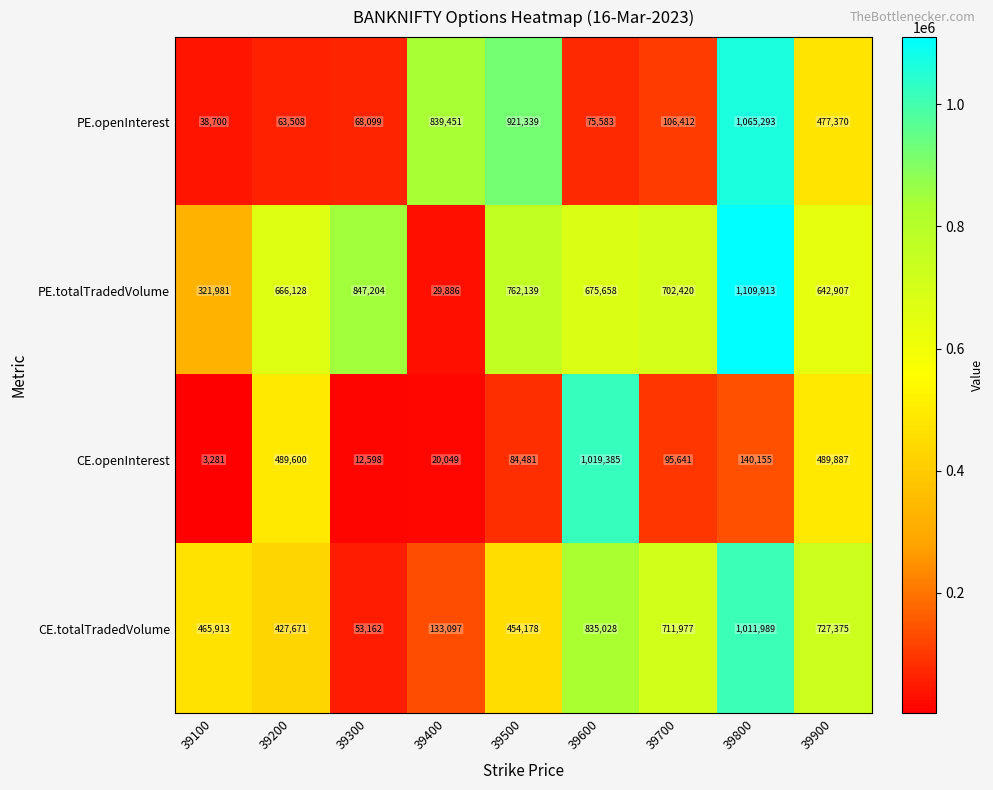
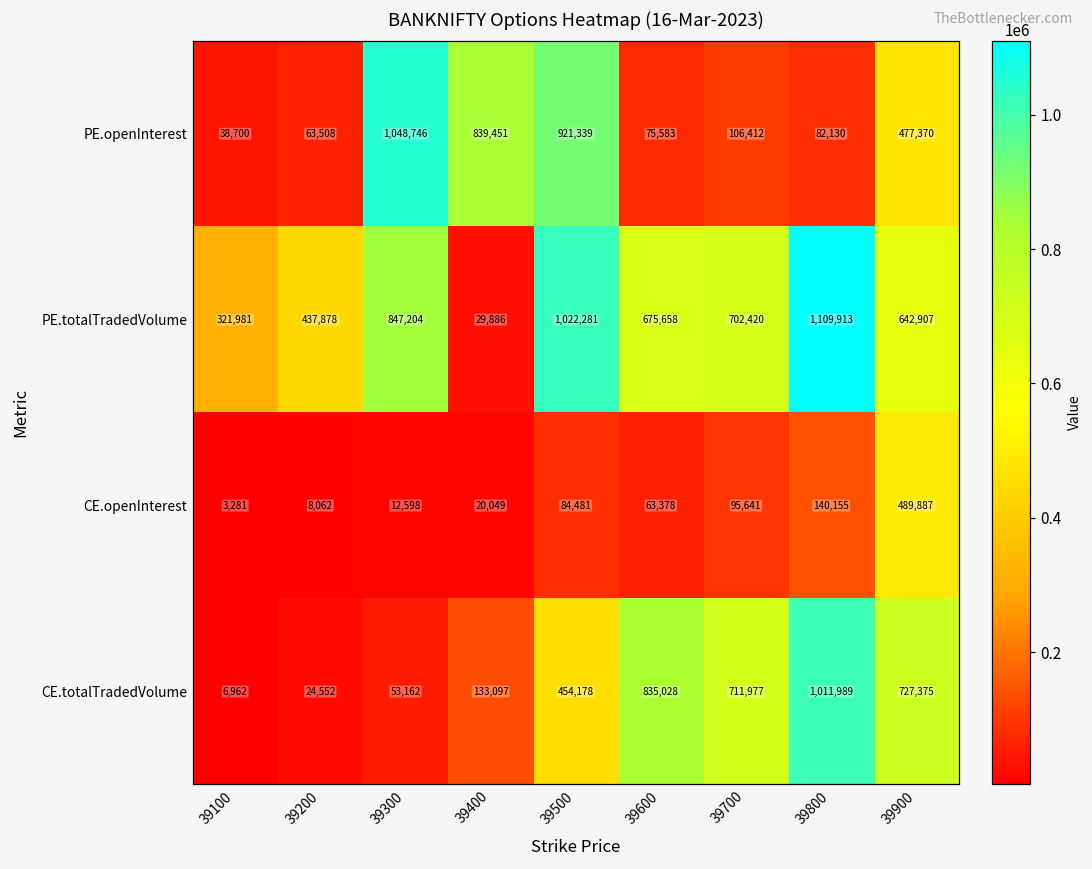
  {
    "PE.openInterest": {
-     "39300": "68,099",
-     "39800": "1,065,293"
+     "39300": "1,048,746",
+     "39800": "82,130"
    },
    "PE.totalTradedVolume": {
-     "39200": "666,128",
-     "39500": "762,139"
+     "39200": "437,878",
+     "39500": "1,022,281"
    },
    "CE.openInterest": {
-     "39200": "489,600",
-     "39600": "1,019,385"
+     "39200": "8,062",
+     "39600": "63,378"
    },
    "CE.totalTradedVolume": {
-     "39100": "465,913",
-     "39200": "427,671"
+     "39100": "6,962",
+     "39200": "24,552"
    }
  }
